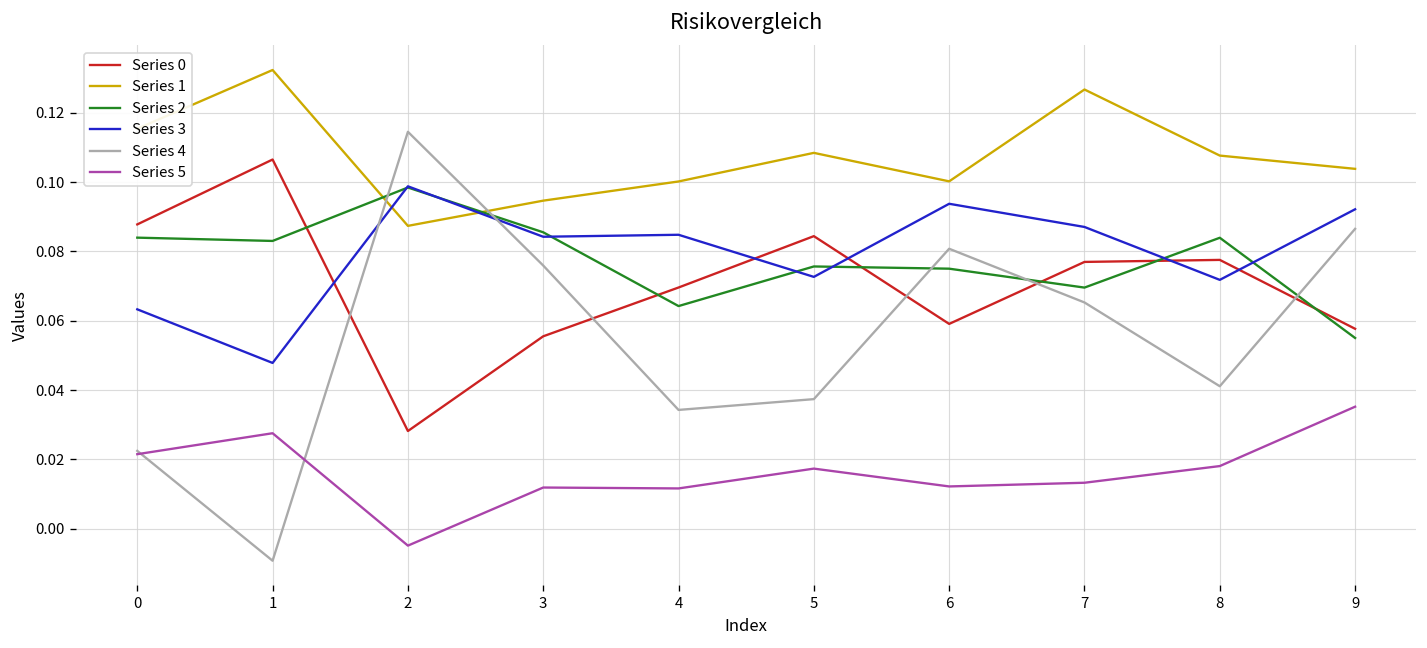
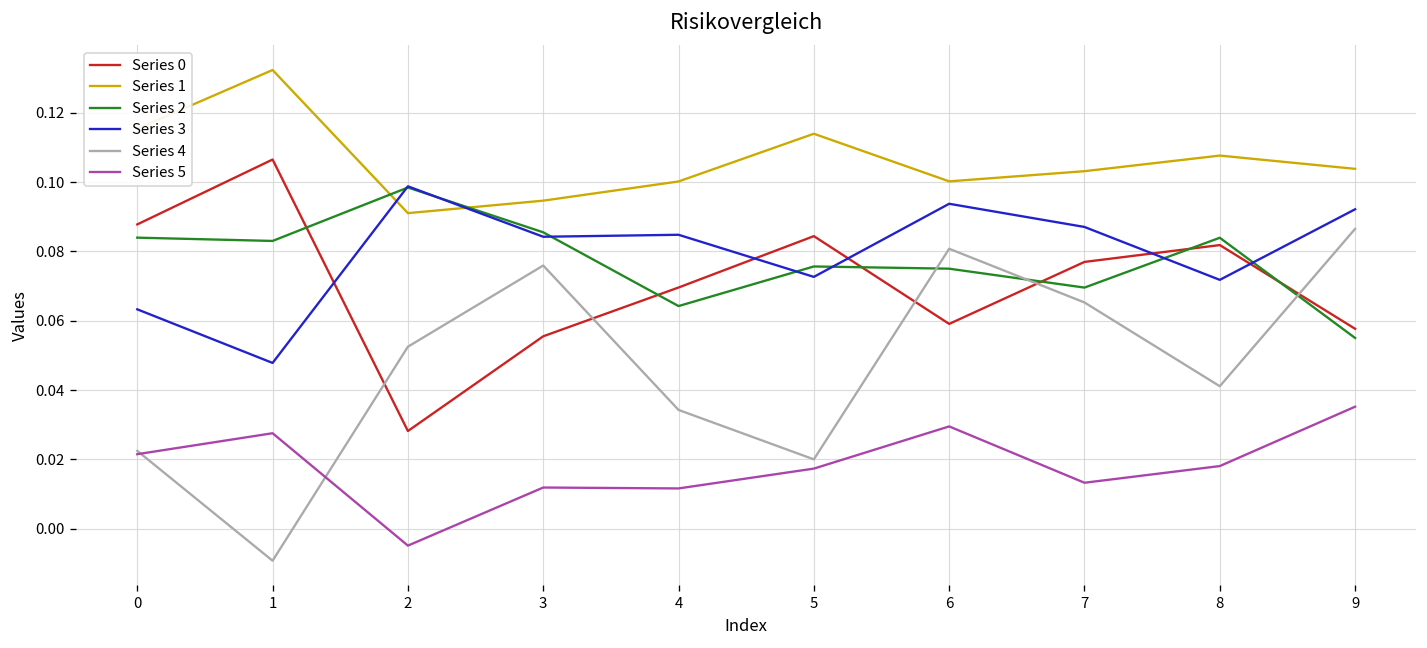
  {
    "Series 0": {
      "0": 0.088,
      "1": 0.107,
      "2": 0.028,
      "3": 0.056,
      "4": 0.070,
      "5": 0.084,
      "6": 0.059,
      "7": 0.077,
-     "8": 0.078,
+     "8": 0.082,
      "9": 0.058
    },
    "Series 1": {
      "1": 0.132,
-     "2": 0.087,
+     "2": 0.091,
      "3": 0.095,
      "4": 0.100,
-     "5": 0.108,
+     "5": 0.114,
      "6": 0.100,
-     "7": 0.127,
+     "7": 0.103,
      "8": 0.108,
      "9": 0.104
    },
    "Series 2": {
      "0": 0.084,
      "1": 0.083,
      "3": 0.086,
      "4": 0.064,
      "5": 0.076,
      "6": 0.075,
      "7": 0.070,
      "8": 0.084,
      "9": 0.055
    },
    "Series 3": {
      "0": 0.063,
      "1": 0.048,
      "3": 0.084,
      "4": 0.085,
      "5": 0.073,
      "6": 0.094,
      "7": 0.087,
      "8": 0.072,
      "9": 0.092
    },
    "Series 4": {
      "0": 0.022,
      "1": -0.009,
-     "2": 0.115,
+     "2": 0.053,
      "3": 0.076,
      "4": 0.034,
-     "5": 0.037,
+     "5": 0.020,
      "6": 0.081,
      "7": 0.065,
      "8": 0.041,
      "9": 0.087
    },
    "Series 5": {
      "0": 0.022,
      "1": 0.028,
      "2": -0.005,
      "3": 0.012,
      "4": 0.012,
      "5": 0.017,
-     "6": 0.012,
+     "6": 0.030,
      "7": 0.013,
      "8": 0.018,
      "9": 0.035
    }
  }
